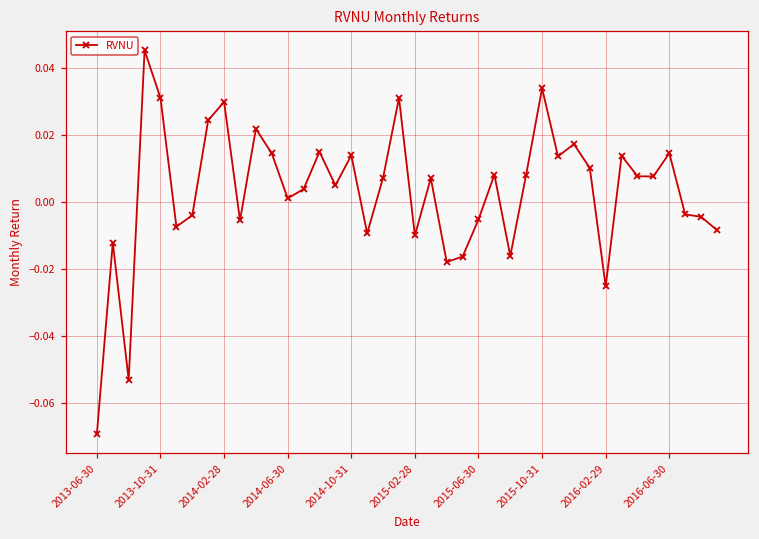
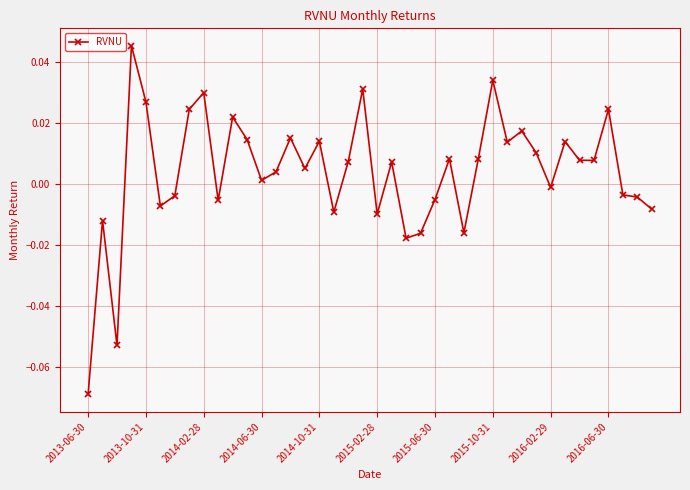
  {
    "2013-06-30": -0.069,
-   "2013-10-31": 0.031,
+   "2013-10-31": 0.027,
    "2014-02-28": 0.030,
    "2014-06-30": 0.001,
    "2014-10-31": 0.014,
    "2015-02-28": -0.010,
    "2015-06-30": -0.005,
    "2015-10-31": 0.034,
-   "2016-02-29": -0.025,
-   "2016-06-30": 0.015
+   "2016-02-29": -0.001,
+   "2016-06-30": 0.025
  }
